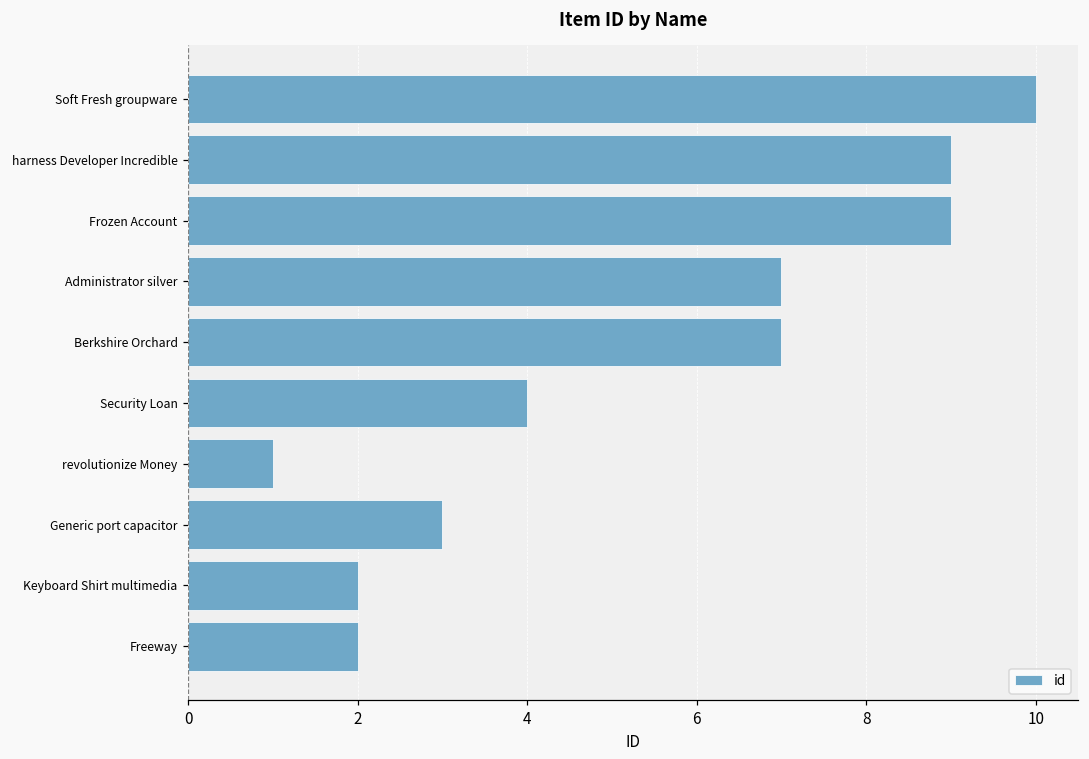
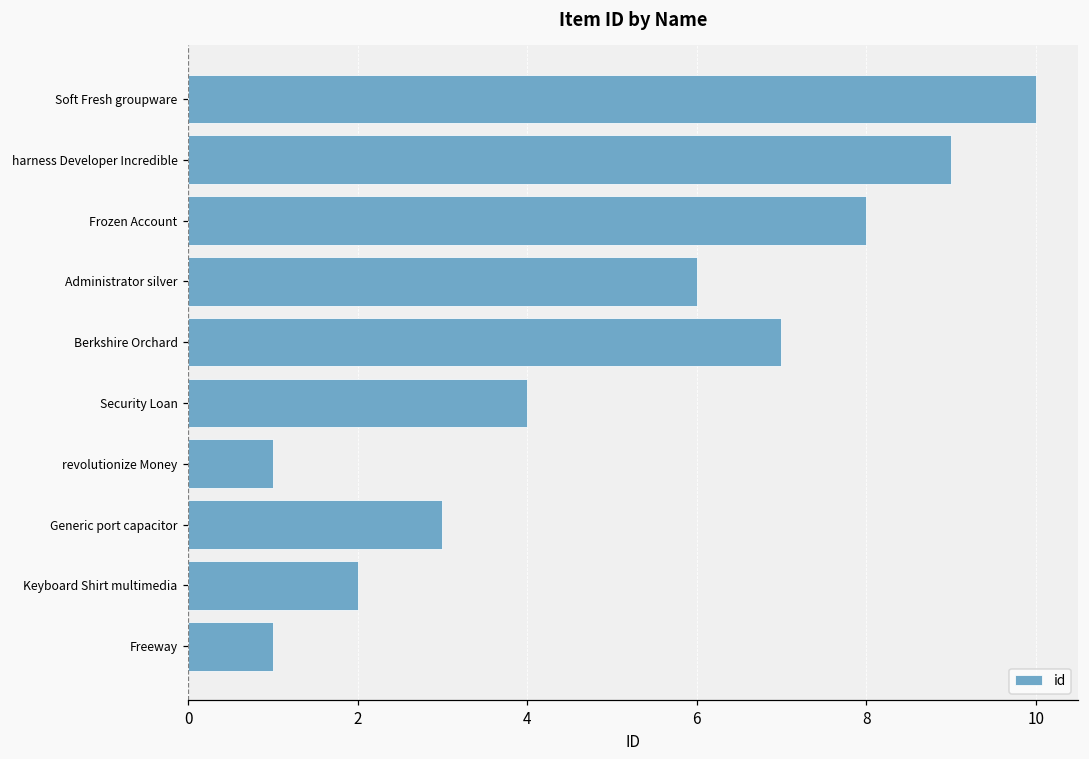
  {
    "Soft Fresh groupware": 10,
    "harness Developer Incredible": 9,
-   "Frozen Account": 9,
-   "Administrator silver": 7,
+   "Frozen Account": 8,
+   "Administrator silver": 6,
    "Berkshire Orchard": 7,
    "Security Loan": 4,
    "revolutionize Money": 1,
    "Generic port capacitor": 3,
    "Keyboard Shirt multimedia": 2,
-   "Freeway": 2
+   "Freeway": 1
  }
